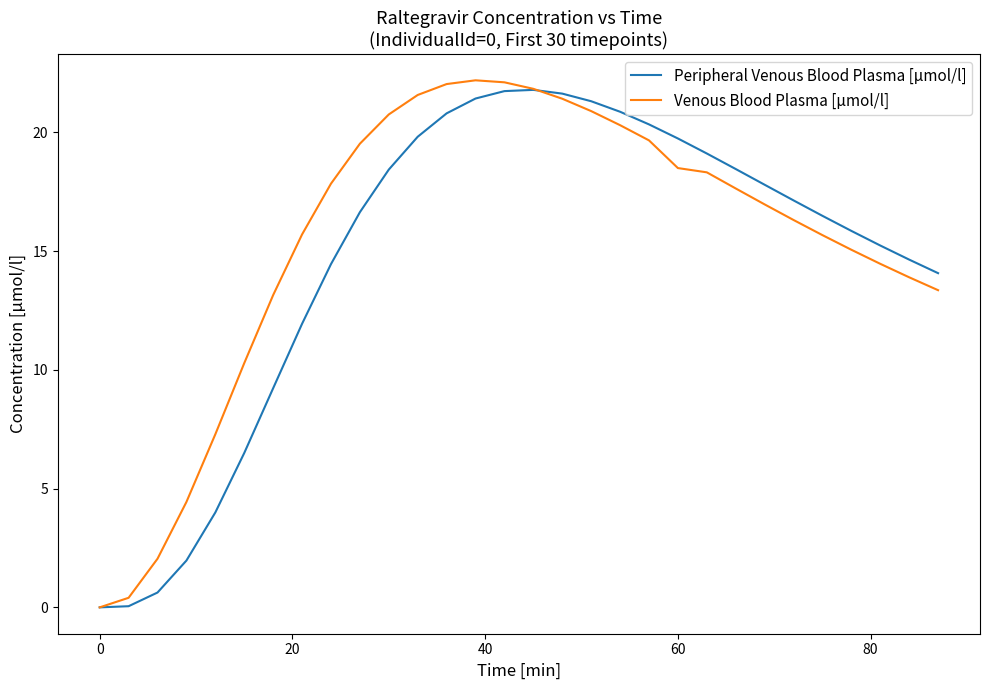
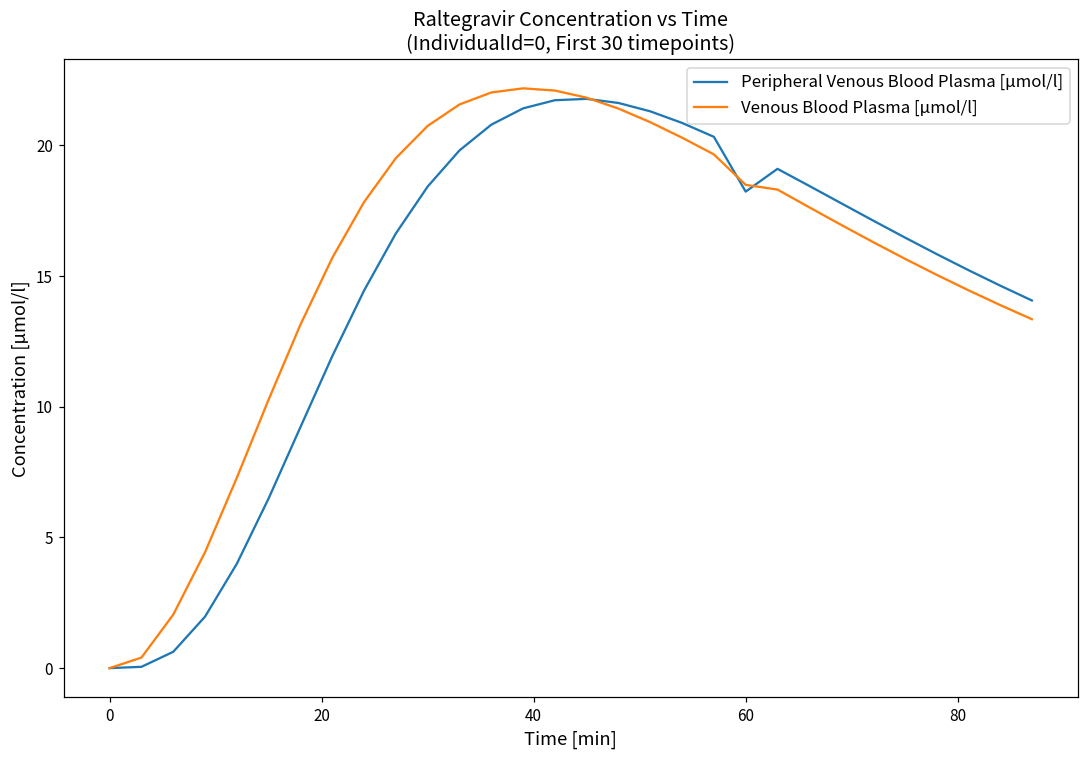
  {
    "Peripheral Venous Blood Plasma [µmol/l]": {
-     "60": 19.7
+     "60": 18.2
    },
    "Venous Blood Plasma [µmol/l]": {
      "60": 18.5
    }
  }
